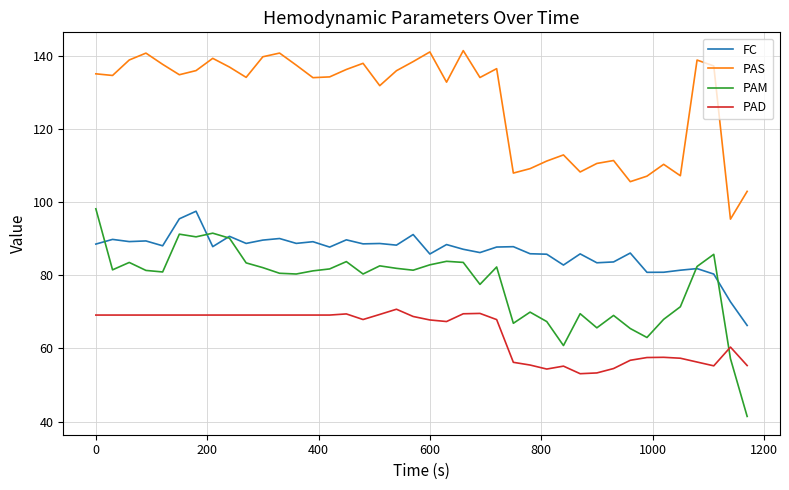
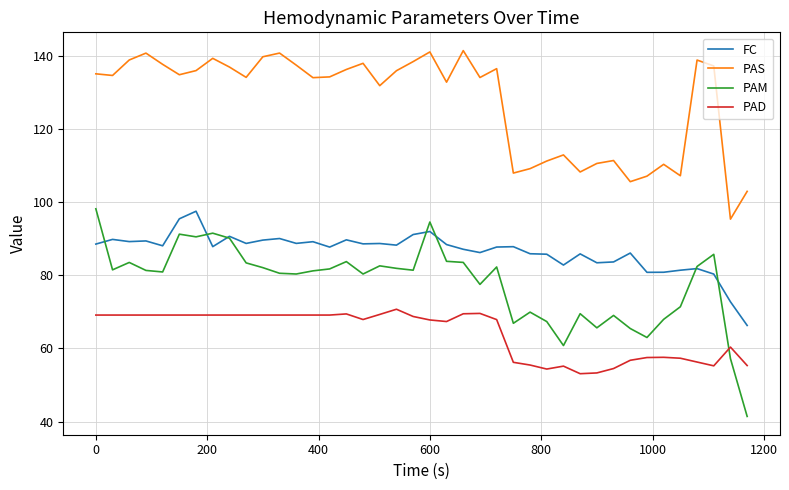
  {
    "FC": {
      "0": 89,
-     "600": 86
+     "600": 92
    },
    "PAS": {
      "0": 135,
      "600": 141
    },
    "PAM": {
      "0": 98,
-     "600": 83
+     "600": 95
    },
    "PAD": {
      "0": 69,
      "600": 68
    }
  }
